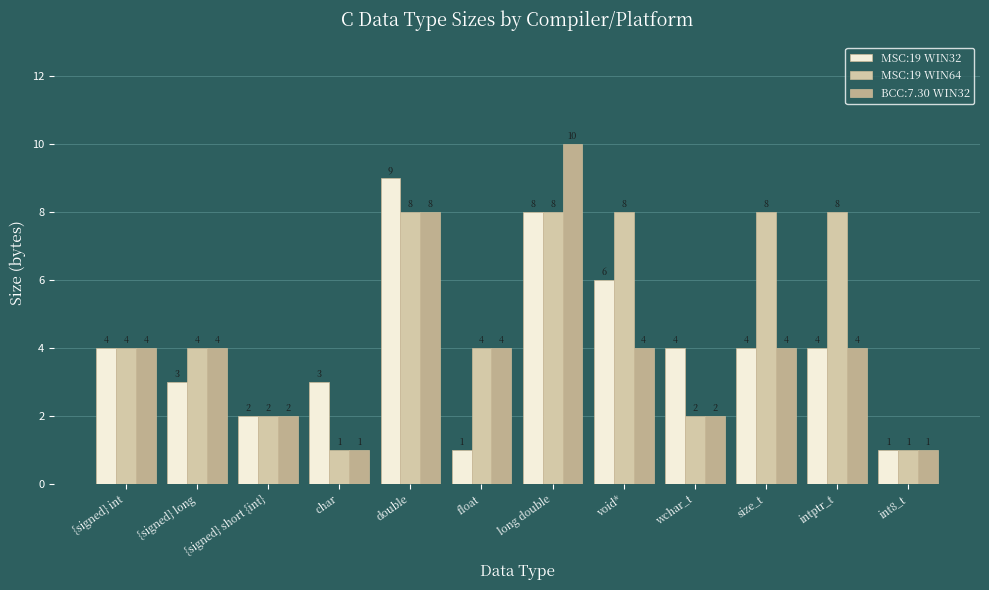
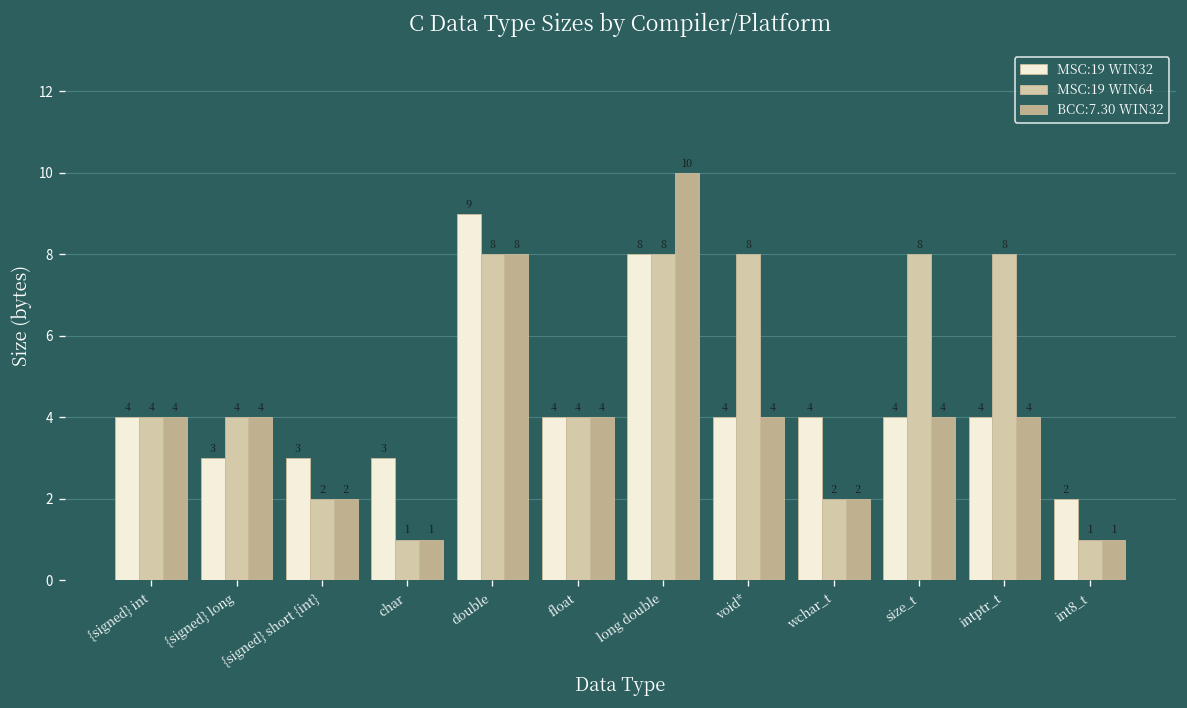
  {
    "MSC:19 WIN32": {
      "{signed} int": 4,
      "{signed} long": 3,
-     "{signed} short {int}": 2,
+     "{signed} short {int}": 3,
      "char": 3,
      "double": 9,
-     "float": 1,
+     "float": 4,
      "long double": 8,
-     "void*": 6,
+     "void*": 4,
      "wchar_t": 4,
      "size_t": 4,
      "intptr_t": 4,
-     "int8_t": 1
+     "int8_t": 2
    }
  }
